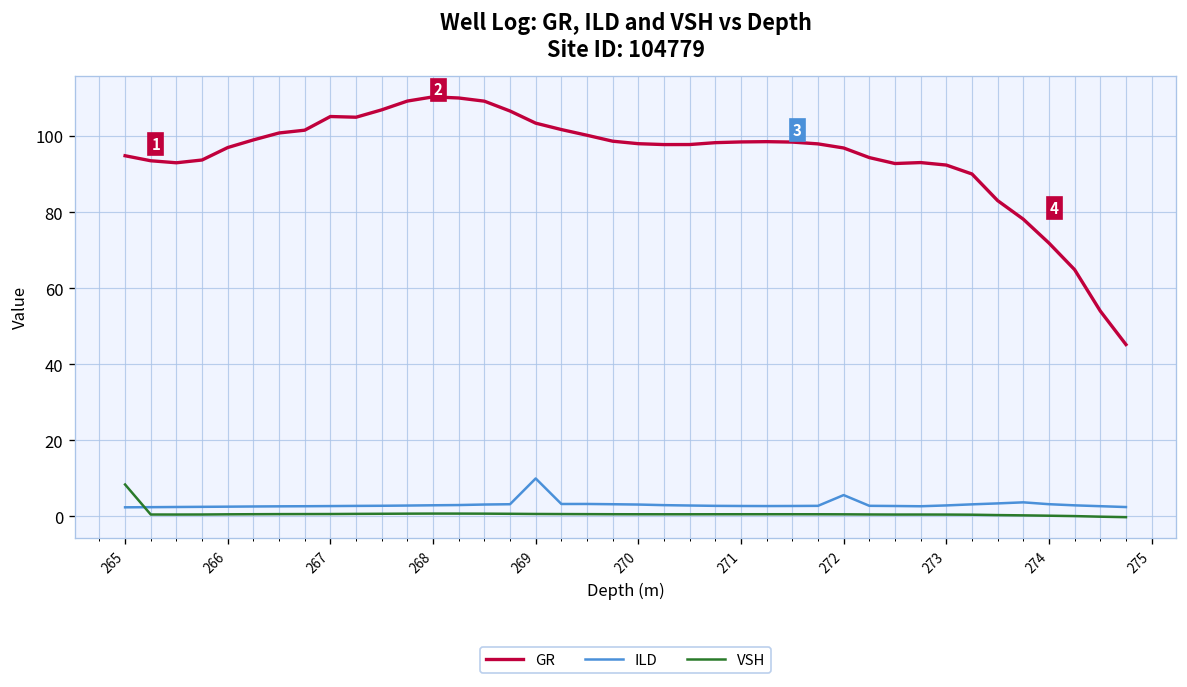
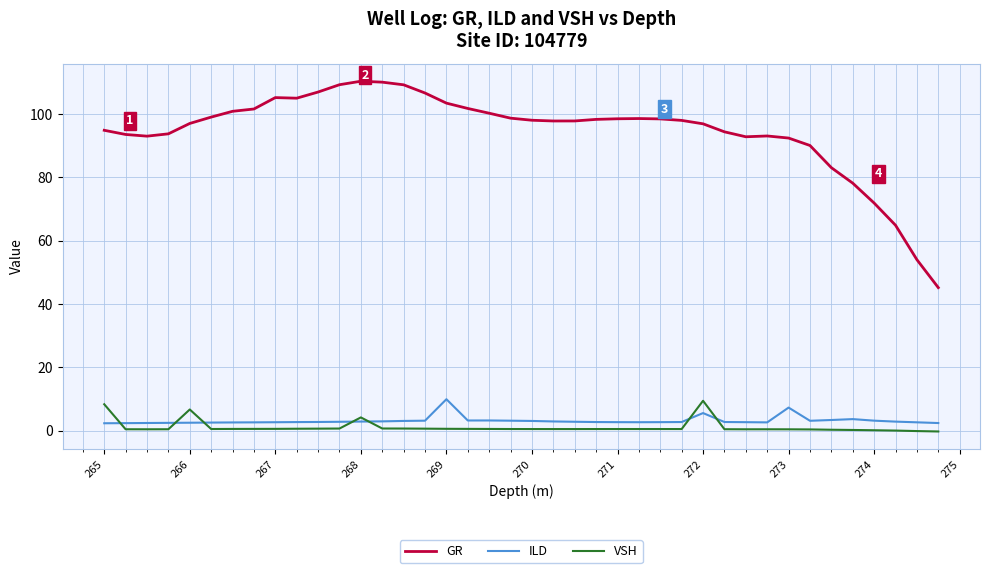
  {
    "GR": {
      "265": 95,
      "266": 97,
      "267": 105,
      "269": 103,
      "270": 98,
      "271": 99,
      "272": 97,
      "273": 92,
      "274": 72
    },
    "ILD": {
      "265": 2,
      "266": 3,
      "267": 3,
      "268": 3,
      "269": 10,
      "270": 3,
      "271": 3,
      "272": 6,
-     "273": 3,
+     "273": 7,
      "274": 3
    },
    "VSH": {
      "265": 8,
-     "266": 1,
+     "266": 7,
      "267": 1,
-     "268": 1,
+     "268": 4,
      "269": 1,
      "270": 1,
      "271": 1,
-     "272": 1,
+     "272": 9,
      "273": 0,
      "274": 0
    }
  }
